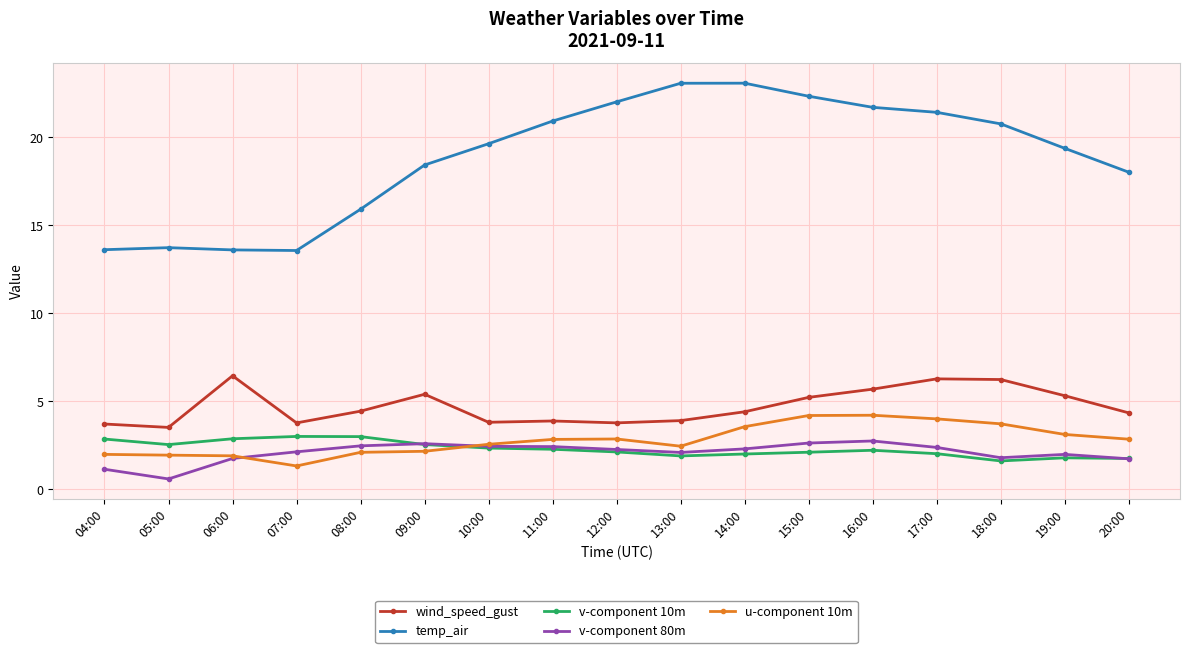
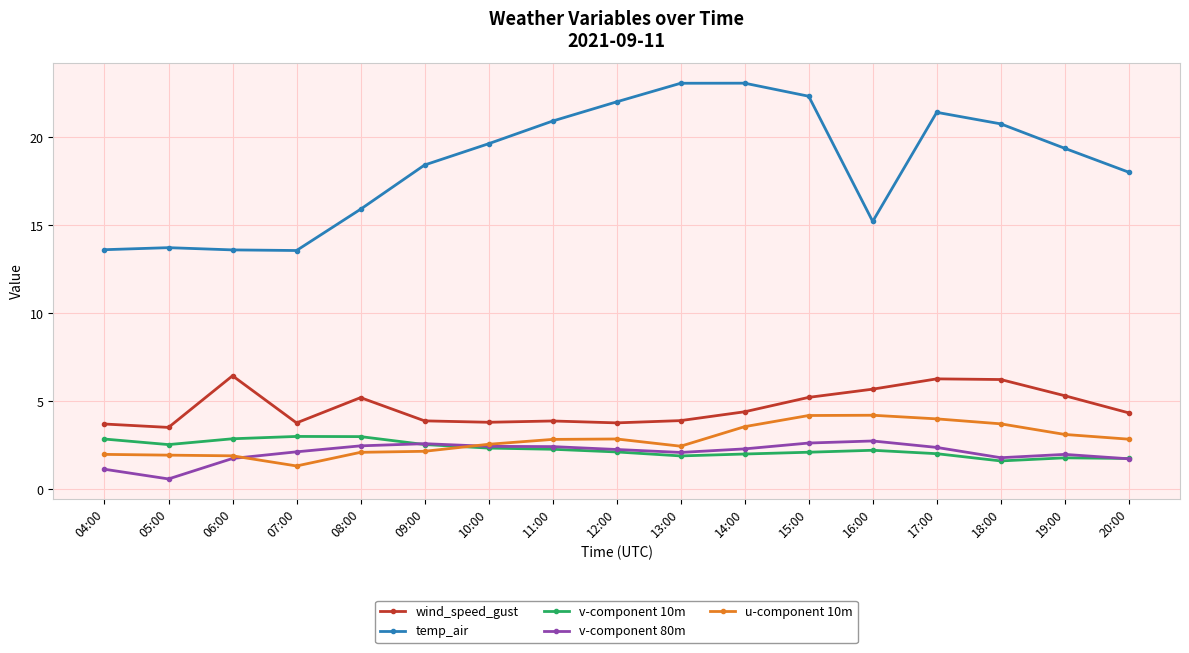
  {
    "wind_speed_gust": {
      "04:00": 3.7,
      "05:00": 3.5,
      "06:00": 6.4,
      "07:00": 3.8,
-     "08:00": 4.4,
-     "09:00": 5.4,
+     "08:00": 5.2,
+     "09:00": 3.9,
      "10:00": 3.8,
      "11:00": 3.9,
      "12:00": 3.8,
      "13:00": 3.9,
      "14:00": 4.4,
      "15:00": 5.2,
      "16:00": 5.7,
      "17:00": 6.3,
      "18:00": 6.2,
      "19:00": 5.3,
      "20:00": 4.3
    },
    "temp_air": {
      "04:00": 13.6,
      "05:00": 13.7,
      "06:00": 13.6,
      "07:00": 13.6,
      "08:00": 15.9,
      "09:00": 18.4,
      "10:00": 19.6,
      "11:00": 20.9,
      "12:00": 22.0,
      "13:00": 23.1,
      "14:00": 23.1,
      "15:00": 22.3,
-     "16:00": 21.7,
+     "16:00": 15.2,
      "17:00": 21.4,
      "18:00": 20.8,
      "19:00": 19.4,
      "20:00": 18.0
    },
    "v-component 10m": {
      "04:00": 2.9,
      "05:00": 2.5,
      "06:00": 2.9,
      "07:00": 3.0,
      "08:00": 3.0,
      "11:00": 2.3,
      "13:00": 1.9,
      "14:00": 2.0,
      "15:00": 2.1,
      "16:00": 2.2,
      "17:00": 2.0,
      "18:00": 1.6,
      "19:00": 1.8
    },
    "v-component 80m": {
      "04:00": 1.1,
      "05:00": 0.6,
      "06:00": 1.7,
      "07:00": 2.1,
      "08:00": 2.5,
      "11:00": 2.4,
      "13:00": 2.1,
      "14:00": 2.3,
      "15:00": 2.6,
      "16:00": 2.7,
      "17:00": 2.4,
      "18:00": 1.8,
      "19:00": 2.0
    },
    "u-component 10m": {
      "04:00": 2.0,
      "05:00": 1.9,
      "06:00": 1.9,
      "07:00": 1.3,
      "08:00": 2.1,
      "09:00": 2.2,
      "11:00": 2.8,
      "12:00": 2.9,
      "13:00": 2.4,
      "14:00": 3.6,
      "15:00": 4.2,
      "16:00": 4.2,
      "17:00": 4.0,
      "18:00": 3.7,
      "19:00": 3.1,
      "20:00": 2.8
    }
  }
